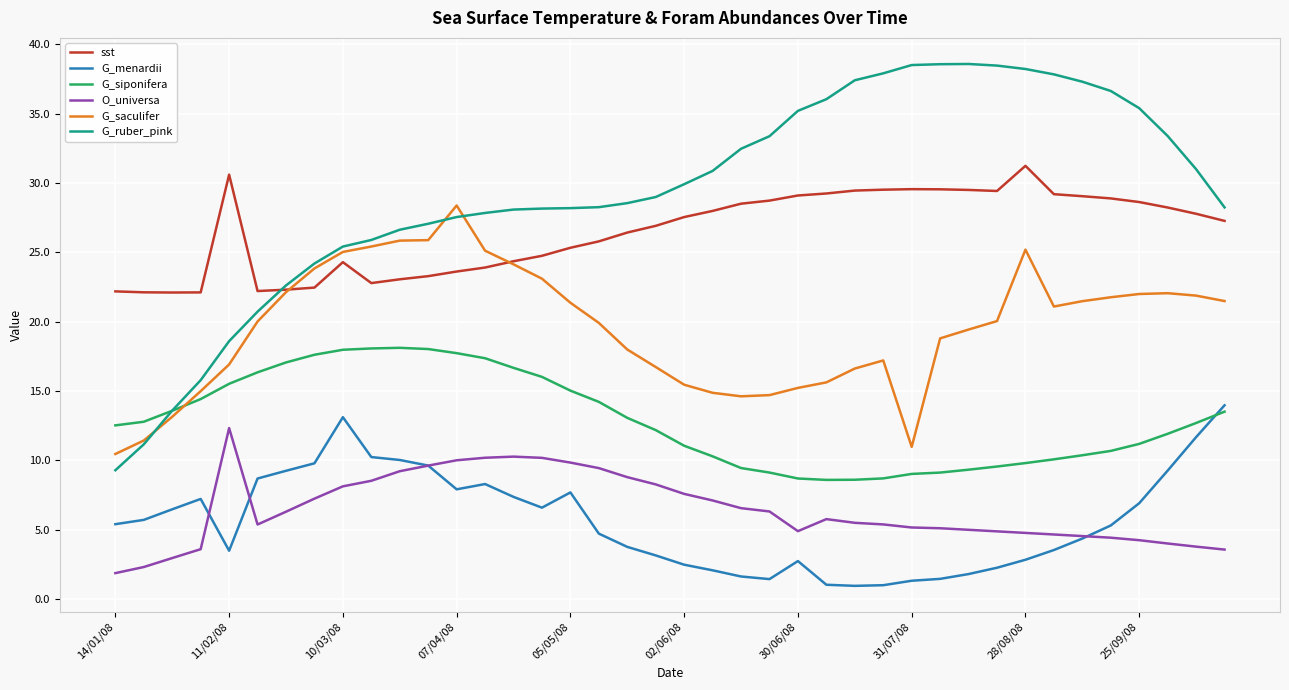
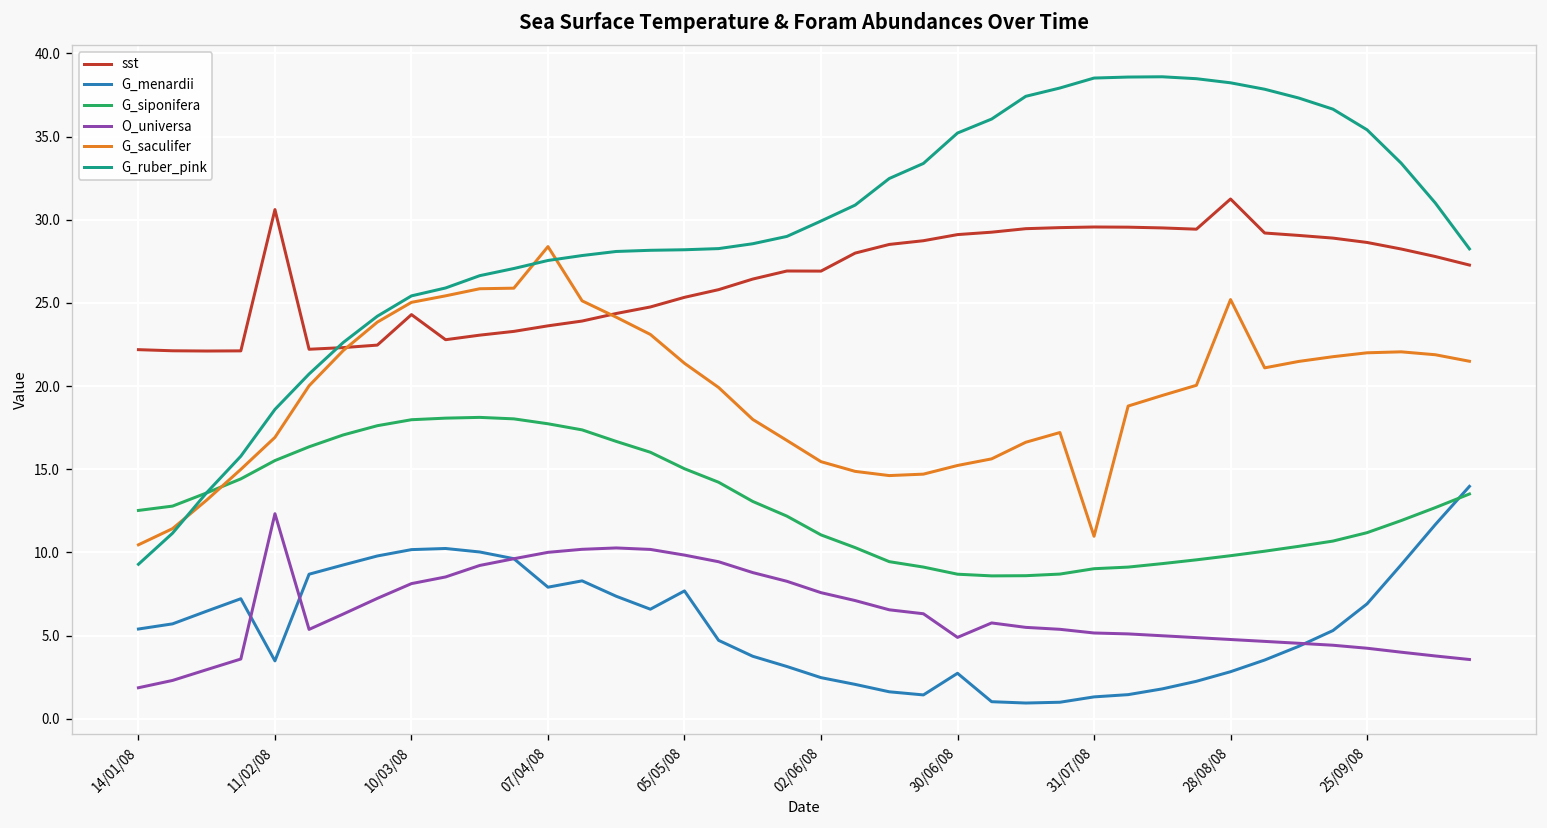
  {
    "sst": {
      "14/01/08": 22.2,
      "11/02/08": 30.6,
      "10/03/08": 24.3,
      "07/04/08": 23.6,
      "05/05/08": 25.3,
-     "02/06/08": 27.5,
+     "02/06/08": 26.9,
      "30/06/08": 29.1,
      "31/07/08": 29.6,
      "28/08/08": 31.2,
      "25/09/08": 28.6
    },
    "G_menardii": {
      "14/01/08": 5.4,
      "11/02/08": 3.5,
-     "10/03/08": 13.1,
+     "10/03/08": 10.2,
      "07/04/08": 7.9,
      "05/05/08": 7.7,
      "02/06/08": 2.5,
      "30/06/08": 2.7,
      "31/07/08": 1.3,
      "28/08/08": 2.8,
      "25/09/08": 6.9
    },
    "O_universa": {
      "14/01/08": 1.9,
      "11/02/08": 12.3,
      "10/03/08": 8.1,
      "07/04/08": 10.0,
      "05/05/08": 9.8,
      "02/06/08": 7.6,
      "30/06/08": 4.9,
      "31/07/08": 5.2,
      "28/08/08": 4.8,
      "25/09/08": 4.2
    },
    "G_saculifer": {
      "14/01/08": 10.5,
      "11/02/08": 16.9,
      "10/03/08": 25.0,
      "07/04/08": 28.4,
      "05/05/08": 21.4,
      "02/06/08": 15.5,
      "30/06/08": 15.2,
      "31/07/08": 11.0,
      "28/08/08": 25.2,
      "25/09/08": 22.0
    }
  }
